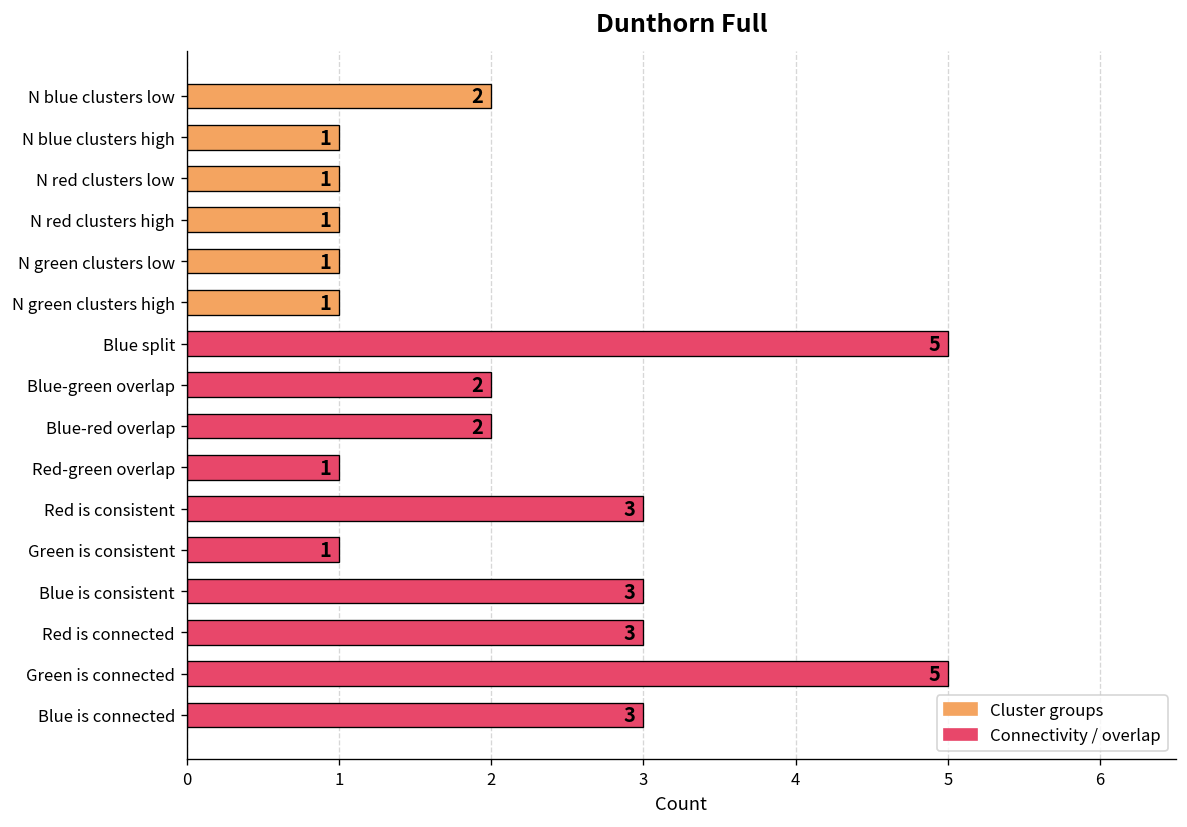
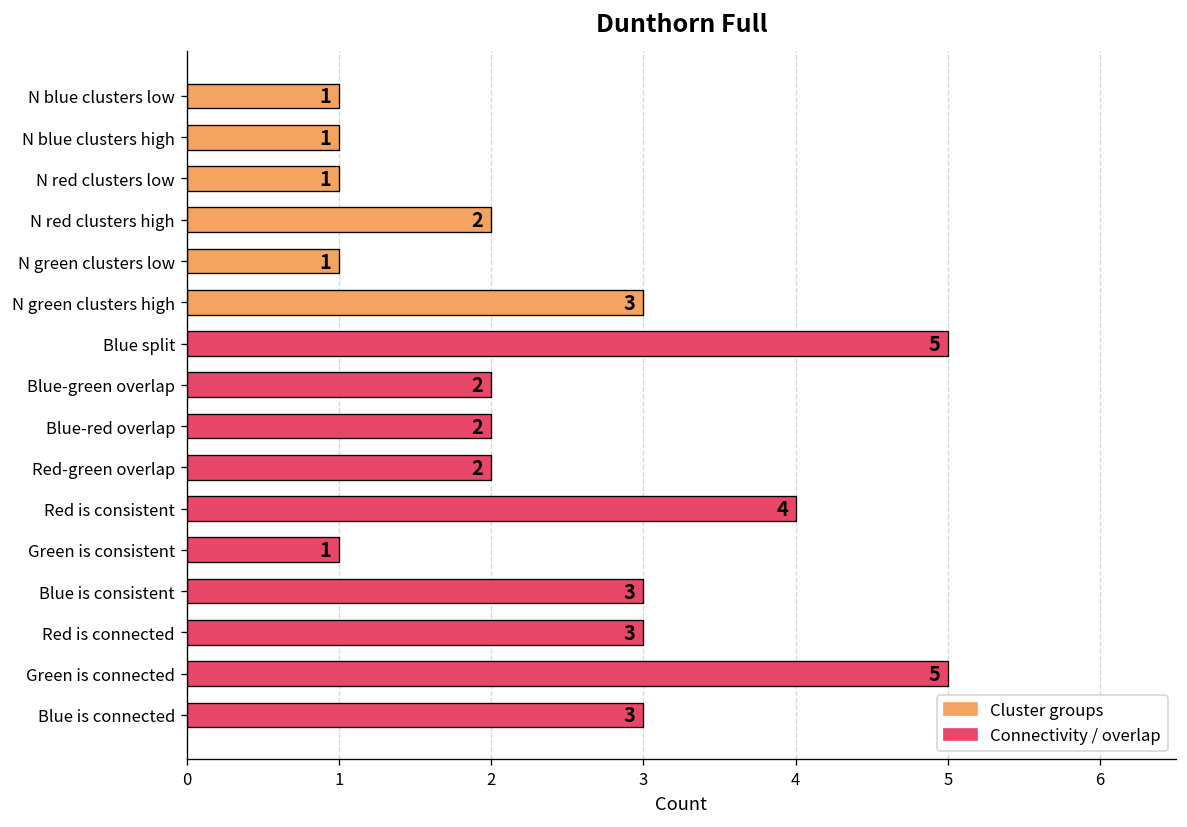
  {
-   "N blue clusters low": 2,
+   "N blue clusters low": 1,
    "N blue clusters high": 1,
    "N red clusters low": 1,
-   "N red clusters high": 1,
+   "N red clusters high": 2,
    "N green clusters low": 1,
-   "N green clusters high": 1,
+   "N green clusters high": 3,
    "Blue split": 5,
    "Blue-green overlap": 2,
    "Blue-red overlap": 2,
-   "Red-green overlap": 1,
-   "Red is consistent": 3,
+   "Red-green overlap": 2,
+   "Red is consistent": 4,
    "Green is consistent": 1,
    "Blue is consistent": 3,
    "Red is connected": 3,
    "Green is connected": 5,
    "Blue is connected": 3
  }
